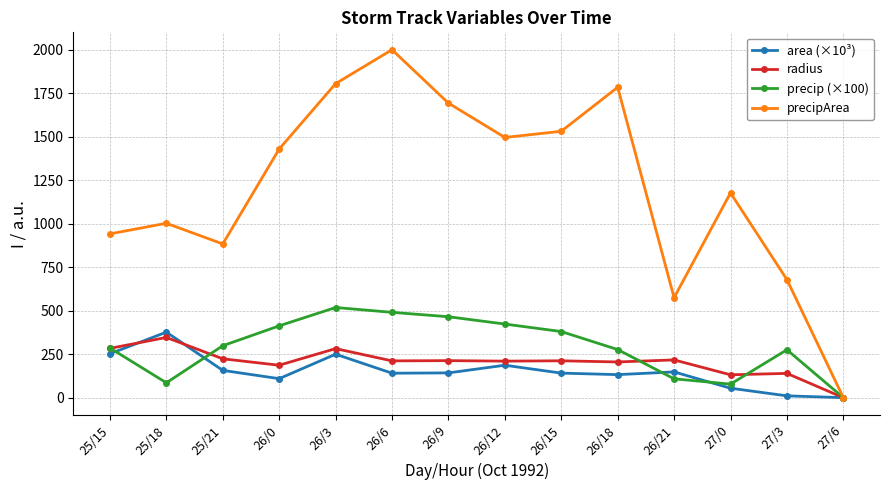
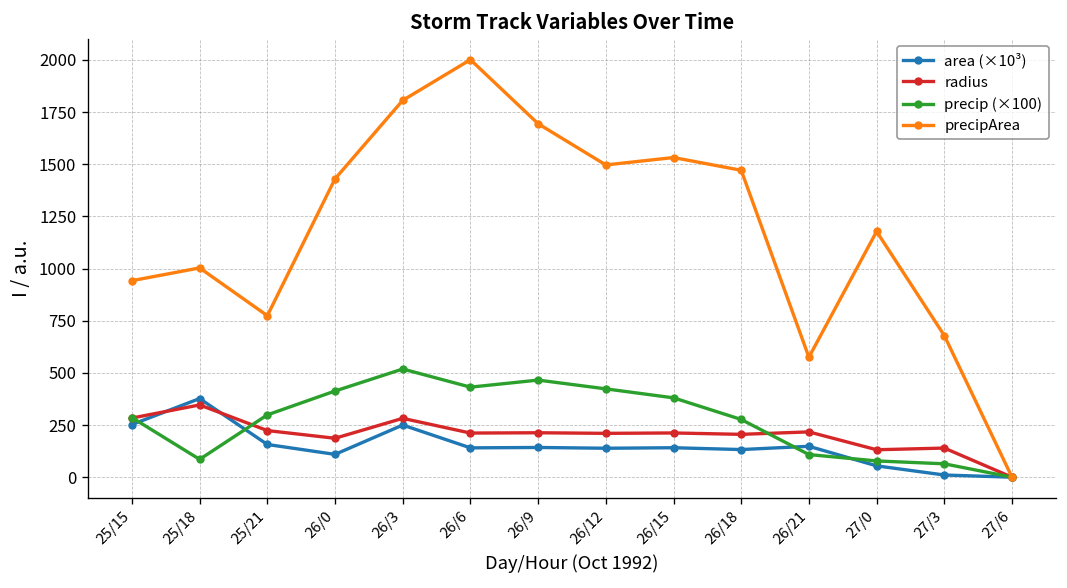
  {
    "area (×10³)": {
      "25/15": 250,
      "25/18": 380,
      "25/21": 160,
      "26/0": 110,
      "26/3": 250,
      "26/6": 140,
      "26/9": 140,
-     "26/12": 190,
+     "26/12": 140,
      "26/15": 140,
      "26/18": 130,
      "26/21": 150,
      "27/0": 50,
      "27/3": 10
    },
    "radius": {
      "25/18": 350,
      "25/21": 220,
      "26/0": 190,
      "26/3": 280,
      "26/6": 210,
      "26/9": 210,
      "26/12": 210,
      "26/15": 210,
      "26/18": 210,
      "26/21": 220,
      "27/0": 130,
      "27/3": 140
    },
    "precip (×100)": {
      "25/18": 90,
      "25/21": 300,
      "26/0": 410,
      "26/3": 520,
-     "26/6": 490,
+     "26/6": 430,
      "26/9": 470,
      "26/12": 420,
      "26/15": 380,
      "26/18": 280,
      "26/21": 110,
      "27/0": 80,
-     "27/3": 280
+     "27/3": 60
    },
    "precipArea": {
      "25/15": 940,
      "25/18": 1000,
-     "25/21": 880,
+     "25/21": 770,
      "26/0": 1430,
      "26/3": 1810,
      "26/6": 2000,
      "26/9": 1690,
      "26/12": 1500,
      "26/15": 1530,
-     "26/18": 1790,
+     "26/18": 1470,
      "26/21": 580,
      "27/0": 1180,
      "27/3": 680
    }
  }
